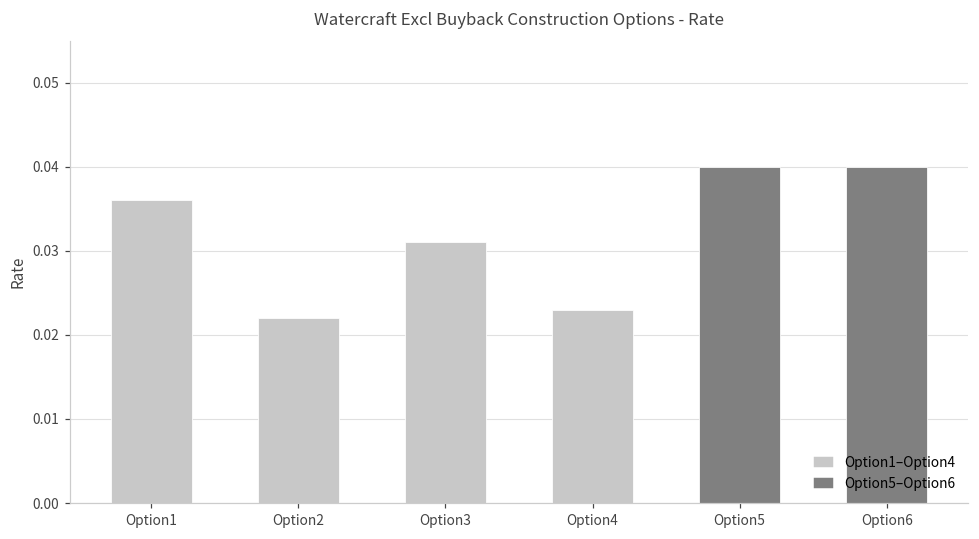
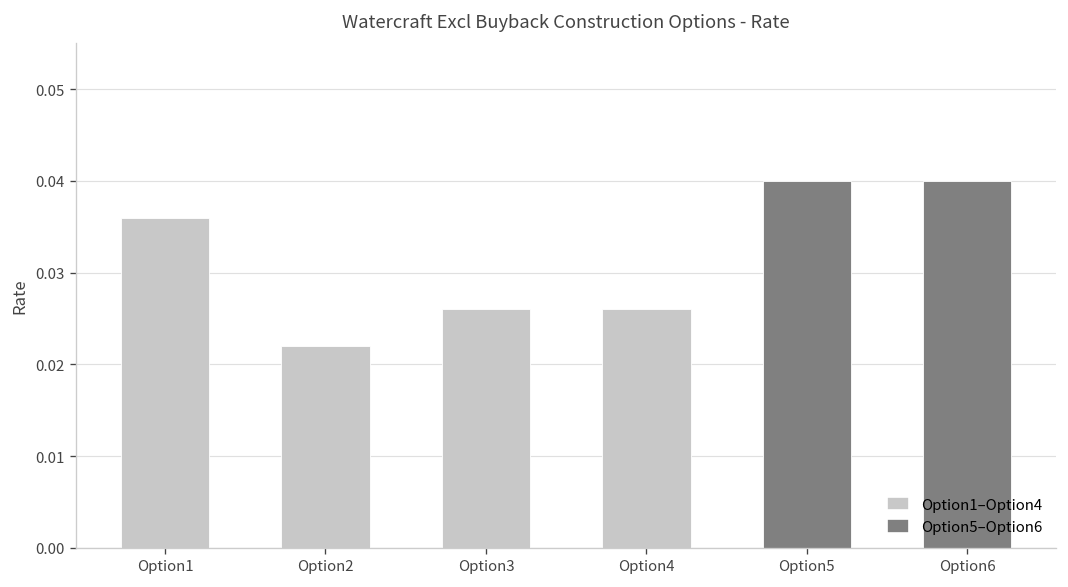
  {
    "Option1": 0.036,
    "Option2": 0.022,
-   "Option3": 0.031,
-   "Option4": 0.023,
+   "Option3": 0.026,
+   "Option4": 0.026,
    "Option5": 0.040,
    "Option6": 0.040
  }
